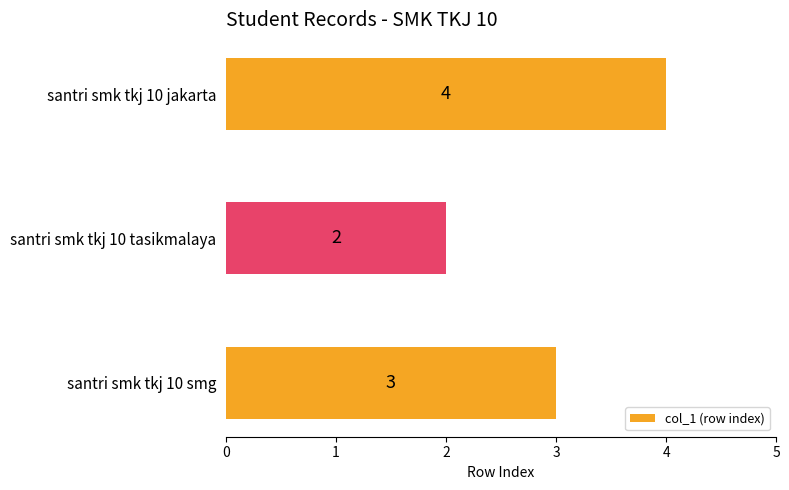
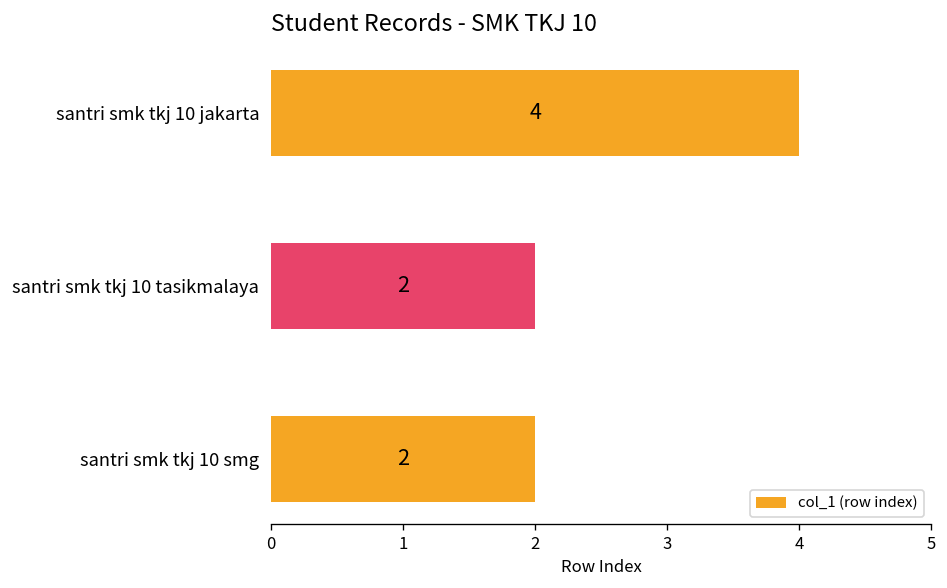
  {
    "santri smk tkj 10 jakarta": 4,
    "santri smk tkj 10 tasikmalaya": 2,
-   "santri smk tkj 10 smg": 3
+   "santri smk tkj 10 smg": 2
  }
